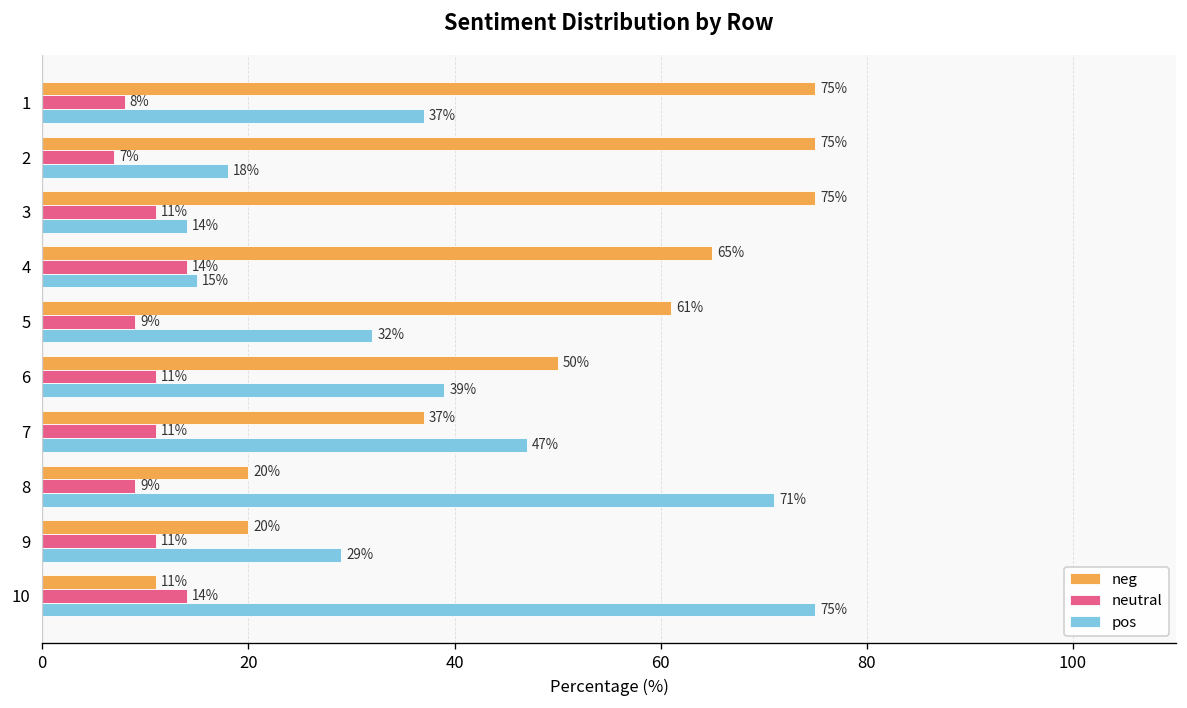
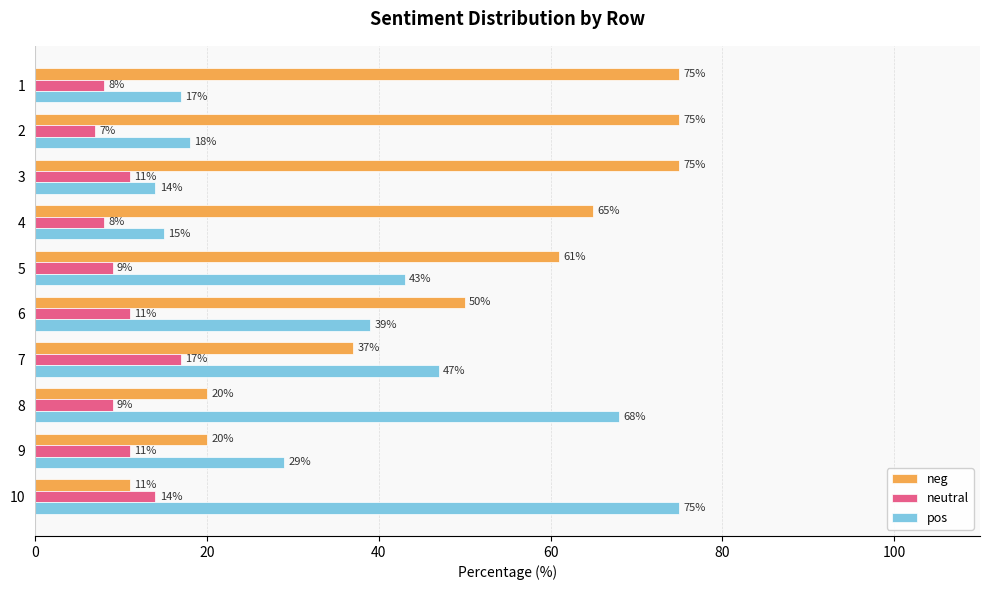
  {
    "neg": {
      "1": "75%",
      "2": "75%",
      "3": "75%",
      "4": "65%",
      "5": "61%",
      "6": "50%",
      "7": "37%",
      "8": "20%",
      "9": "20%",
      "10": "11%"
    },
    "neutral": {
      "1": "8%",
      "2": "7%",
      "3": "11%",
-     "4": "14%",
+     "4": "8%",
      "5": "9%",
      "6": "11%",
-     "7": "11%",
+     "7": "17%",
      "8": "9%",
      "9": "11%",
      "10": "14%"
    },
    "pos": {
-     "1": "37%",
+     "1": "17%",
      "2": "18%",
      "3": "14%",
      "4": "15%",
-     "5": "32%",
+     "5": "43%",
      "6": "39%",
      "7": "47%",
-     "8": "71%",
+     "8": "68%",
      "9": "29%",
      "10": "75%"
    }
  }
